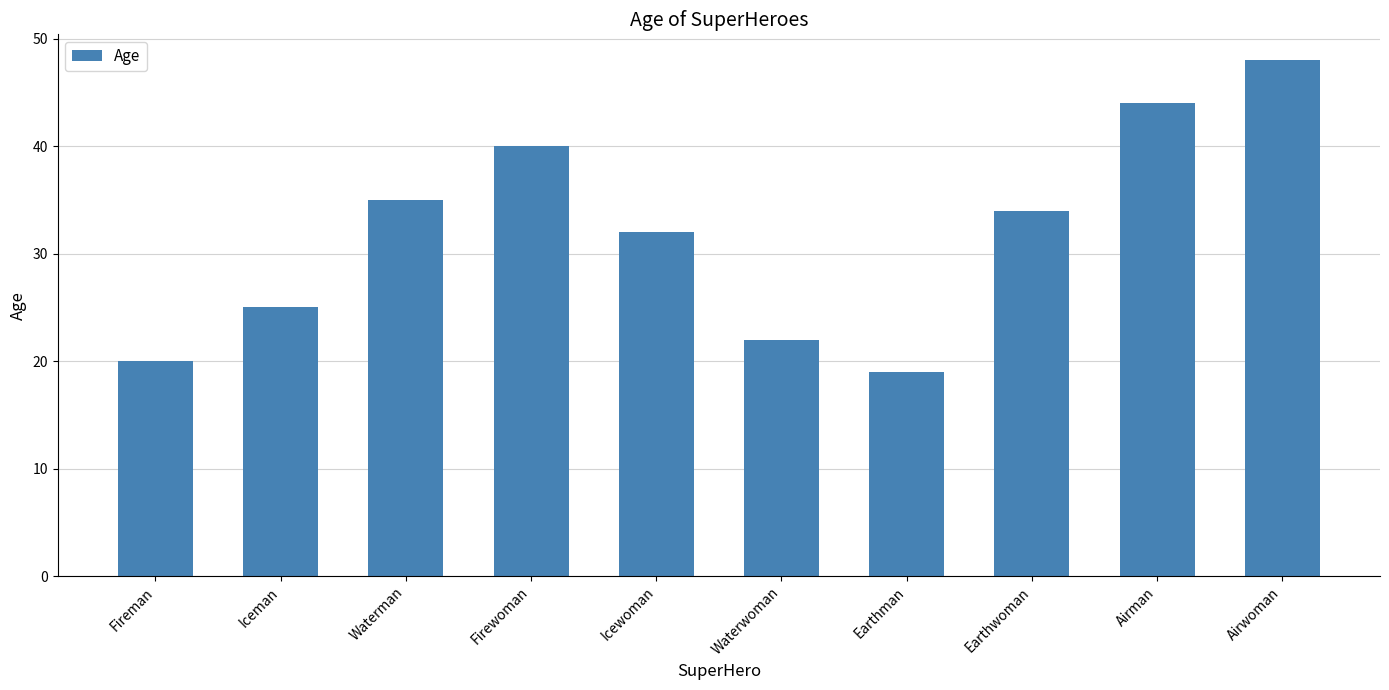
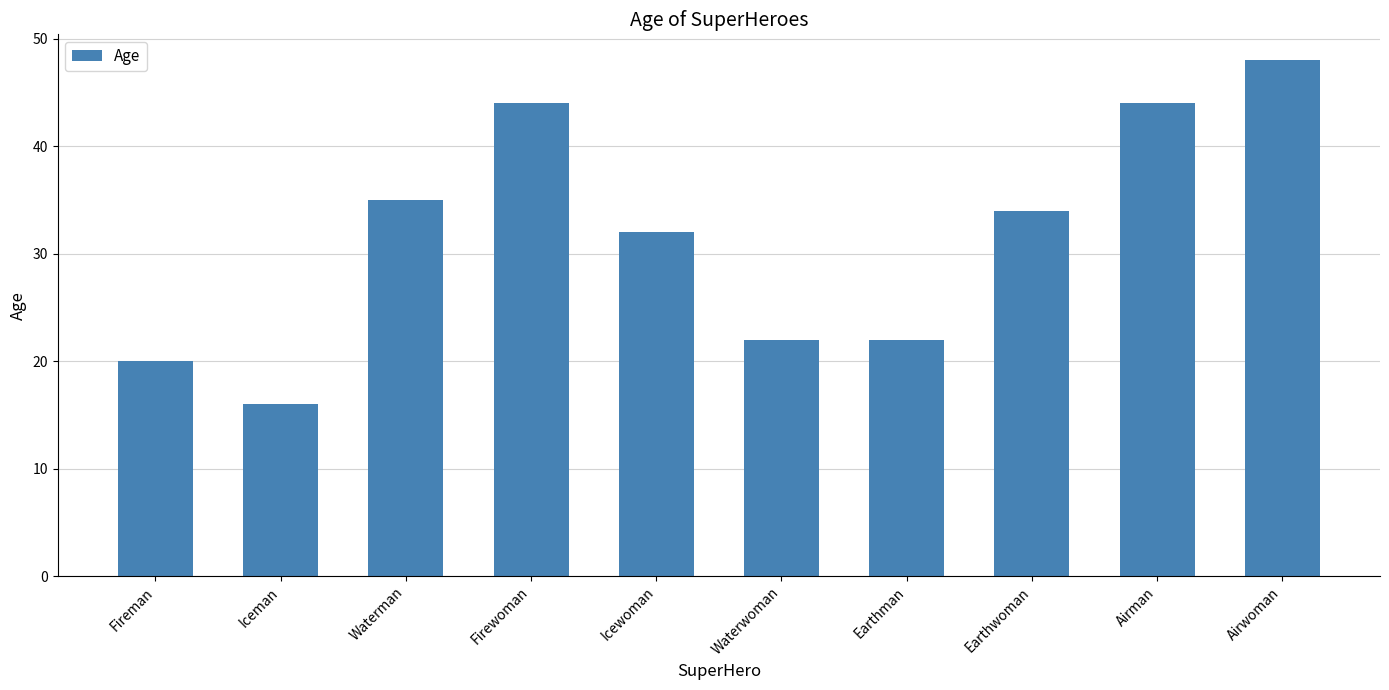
  {
    "Fireman": 20,
-   "Iceman": 25,
+   "Iceman": 16,
    "Waterman": 35,
-   "Firewoman": 40,
+   "Firewoman": 44,
    "Icewoman": 32,
    "Waterwoman": 22,
-   "Earthman": 19,
+   "Earthman": 22,
    "Earthwoman": 34,
    "Airman": 44,
    "Airwoman": 48
  }
